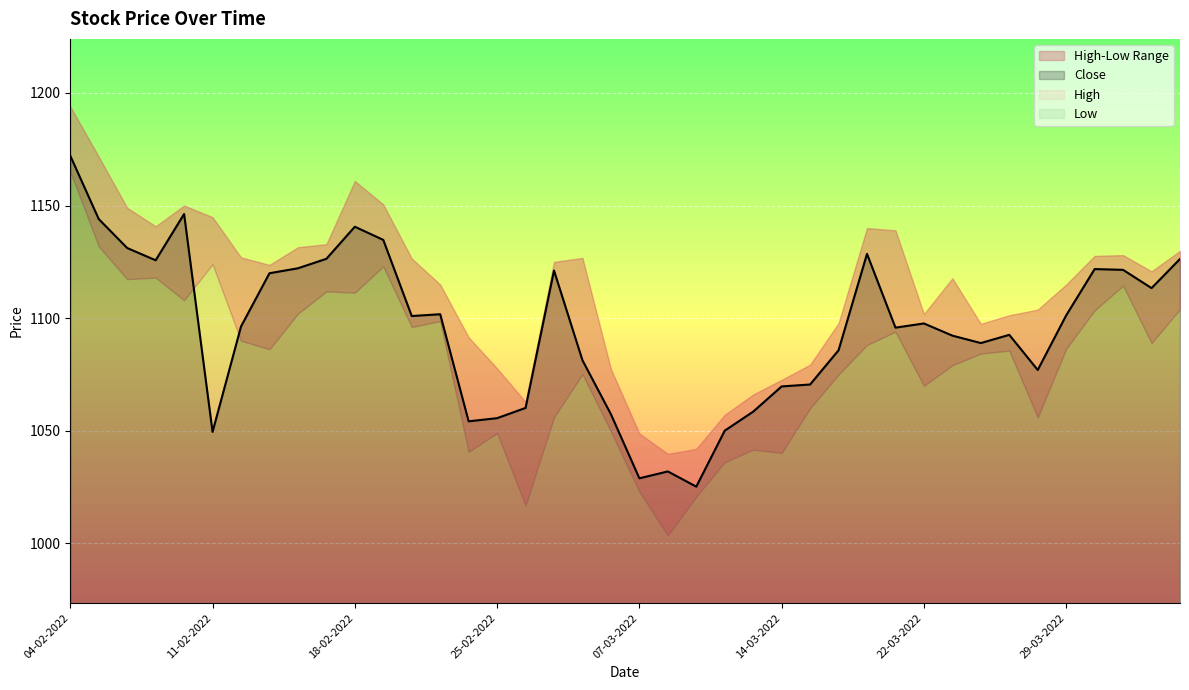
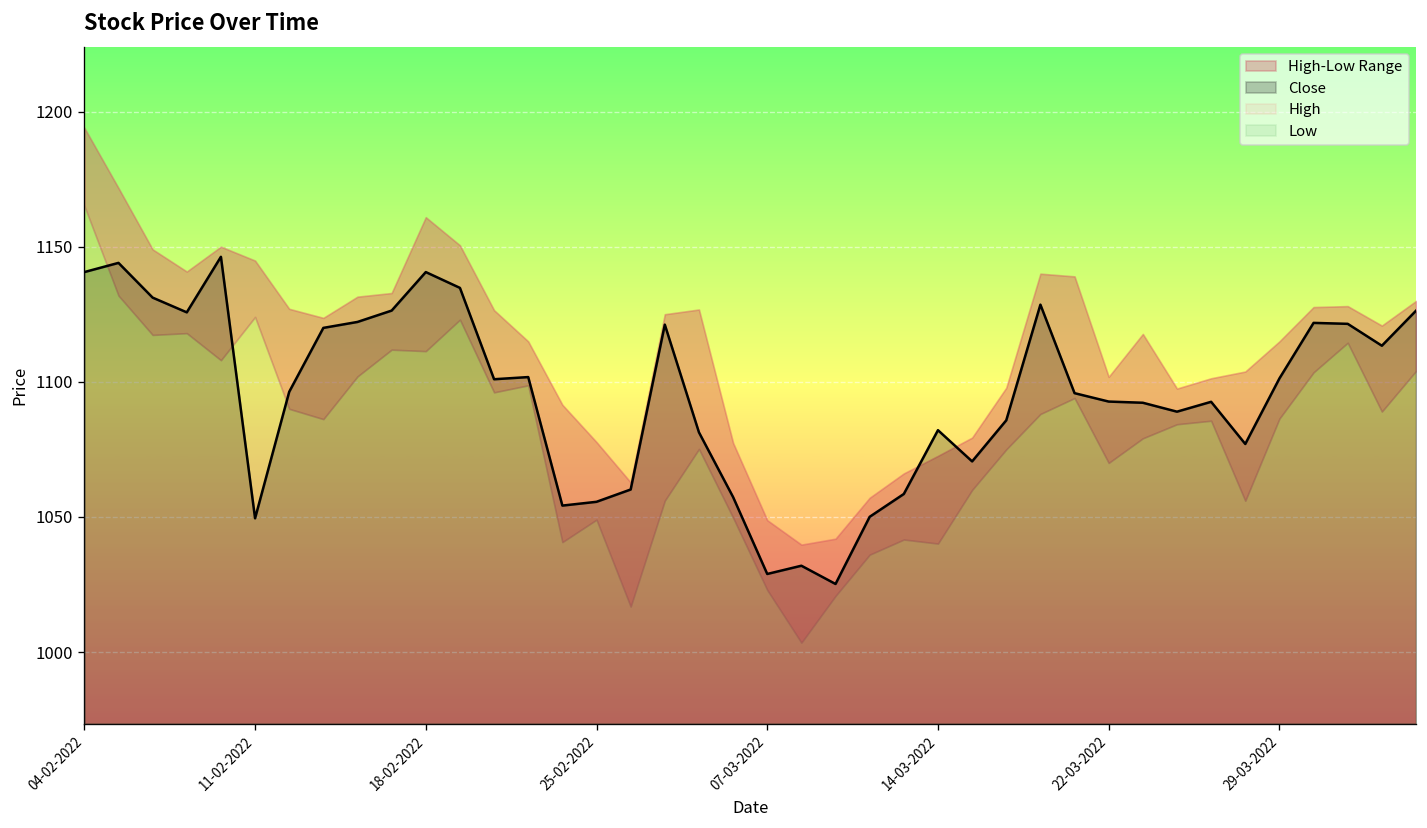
  {
    "Close": {
-     "04-02-2022": 1172,
+     "04-02-2022": 1141,
      "11-02-2022": 1050,
      "18-02-2022": 1141,
      "25-02-2022": 1056,
      "07-03-2022": 1029,
-     "14-03-2022": 1070,
-     "22-03-2022": 1098,
+     "14-03-2022": 1082,
+     "22-03-2022": 1093,
      "29-03-2022": 1101
    }
  }
